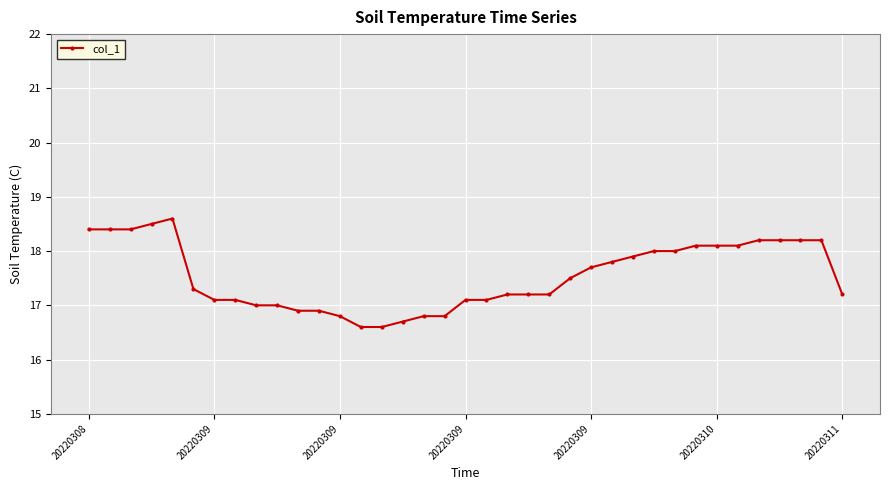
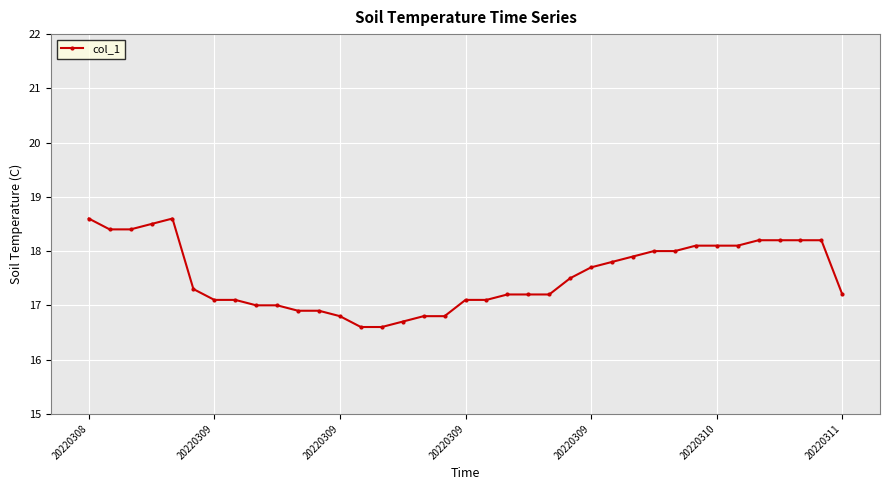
  {
-   "20220308": 18.4,
+   "20220308": 18.6,
    "20220310": 18.1,
    "20220311": 17.2
  }
